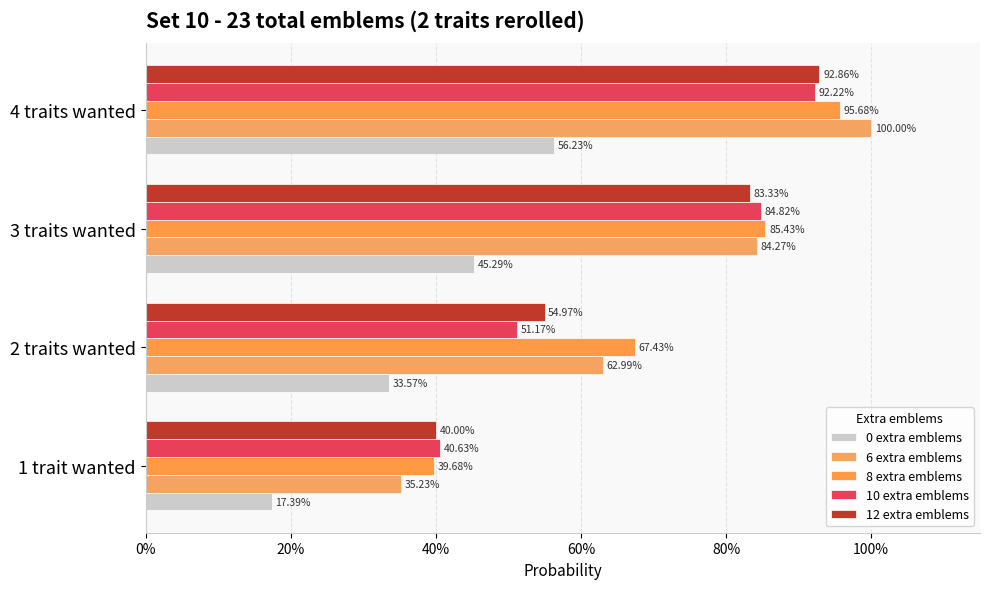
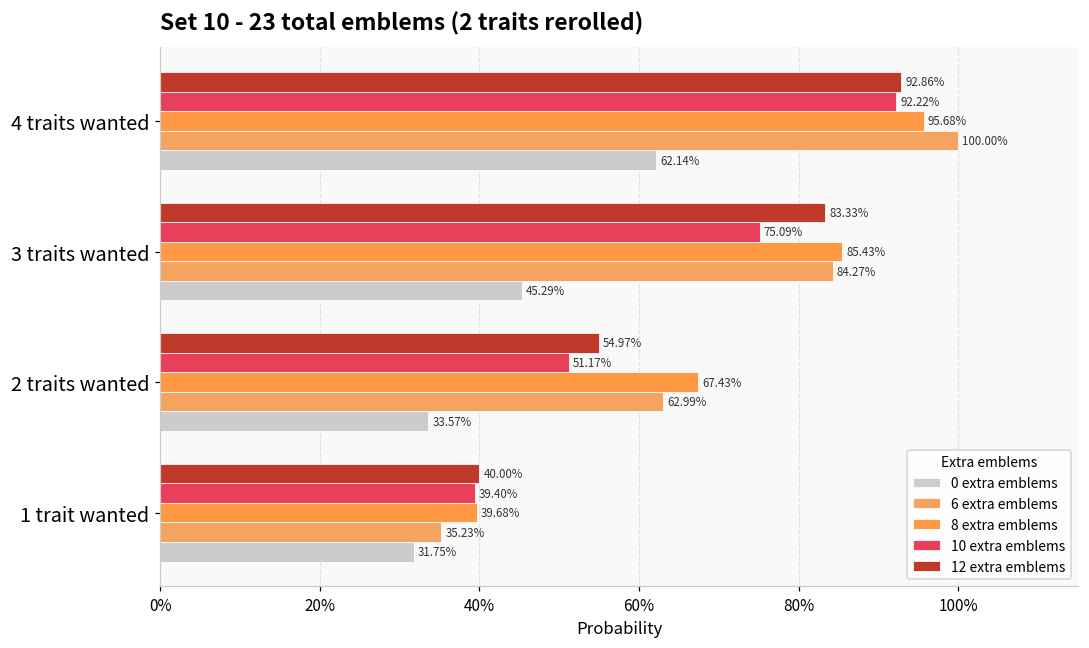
  {
    "0 extra emblems": {
-     "4 traits wanted": "56.23%",
+     "4 traits wanted": "62.14%",
      "3 traits wanted": "45.29%",
      "2 traits wanted": "33.57%",
-     "1 trait wanted": "17.39%"
+     "1 trait wanted": "31.75%"
    },
    "10 extra emblems": {
      "4 traits wanted": "92.22%",
-     "3 traits wanted": "84.82%",
+     "3 traits wanted": "75.09%",
      "2 traits wanted": "51.17%",
-     "1 trait wanted": "40.63%"
+     "1 trait wanted": "39.40%"
    },
    "12 extra emblems": {
      "4 traits wanted": "92.86%",
      "3 traits wanted": "83.33%",
      "2 traits wanted": "54.97%",
      "1 trait wanted": "40.00%"
    }
  }
